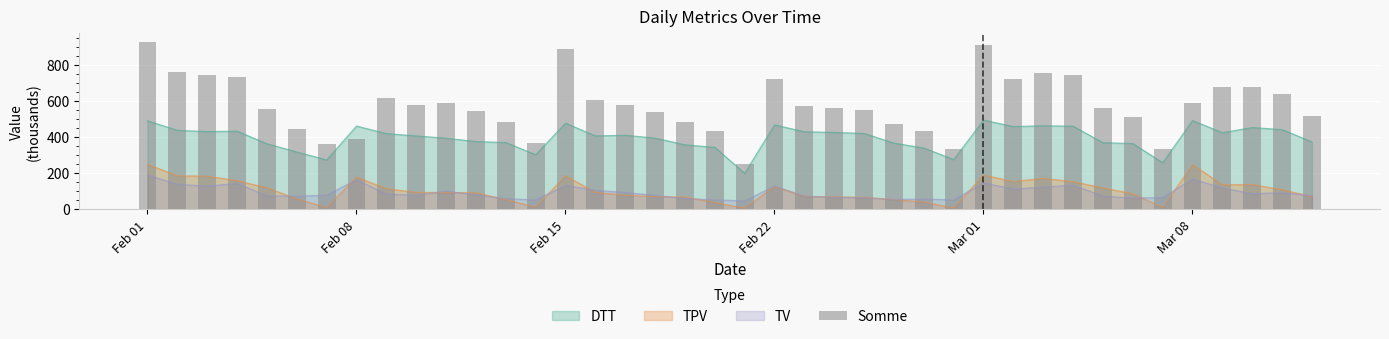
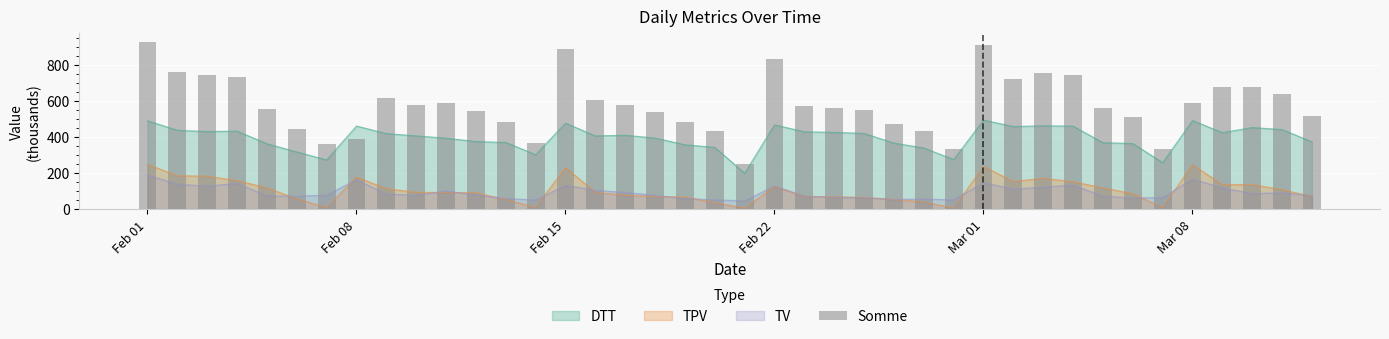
  {
    "Somme": {
      "Feb 01": 930,
      "Feb 08": 390,
      "Feb 15": 890,
-     "Feb 22": 720,
+     "Feb 22": 830,
      "Mar 01": 910,
      "Mar 08": 590
    },
    "TPV": {
      "Feb 01": 250,
-     "Feb 15": 190,
-     "Mar 01": 190,
+     "Feb 15": 230,
+     "Mar 01": 240,
      "Mar 08": 250
    }
  }
